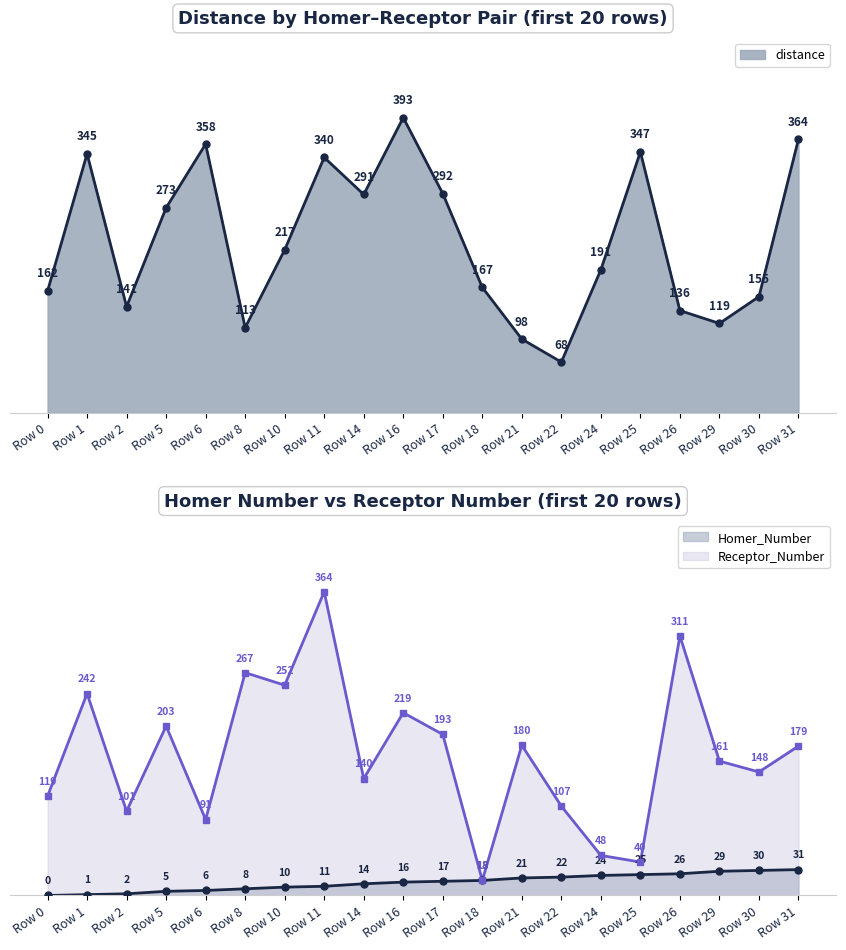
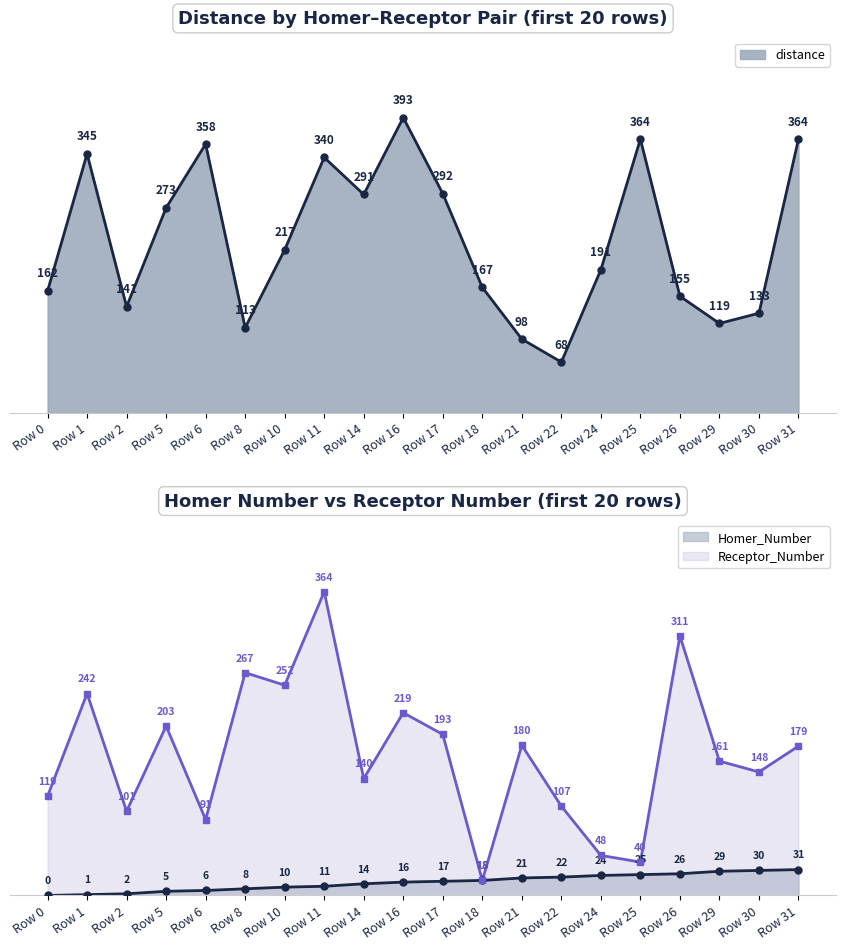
  {
    "Distance by Homer–Receptor Pair (first 20 rows)": {
      "Row 0": 162,
      "Row 1": 345,
      "Row 2": 141,
      "Row 5": 273,
      "Row 6": 358,
      "Row 8": 113,
      "Row 10": 217,
      "Row 11": 340,
      "Row 14": 291,
      "Row 16": 393,
      "Row 17": 292,
      "Row 18": 167,
      "Row 21": 98,
      "Row 22": 68,
      "Row 24": 191,
-     "Row 25": 347,
-     "Row 26": 136,
+     "Row 25": 364,
+     "Row 26": 155,
      "Row 29": 119,
-     "Row 30": 155,
+     "Row 30": 133,
      "Row 31": 364
    }
  }
